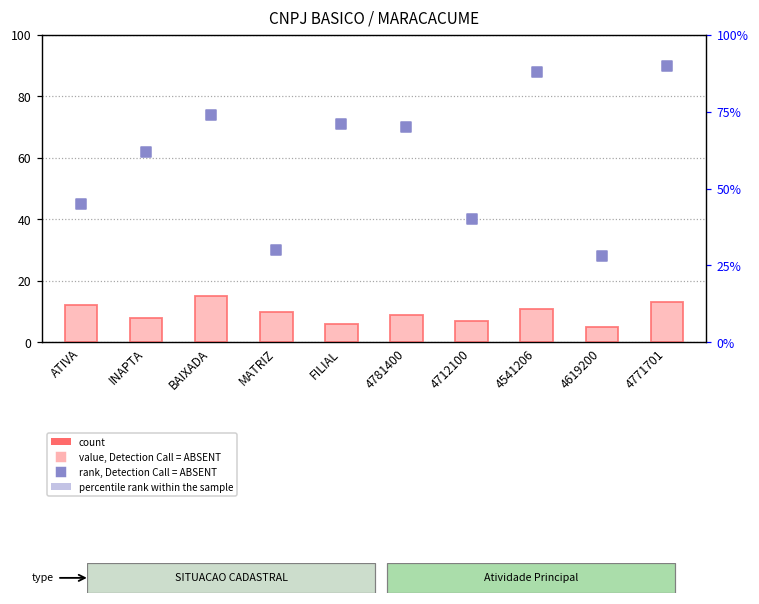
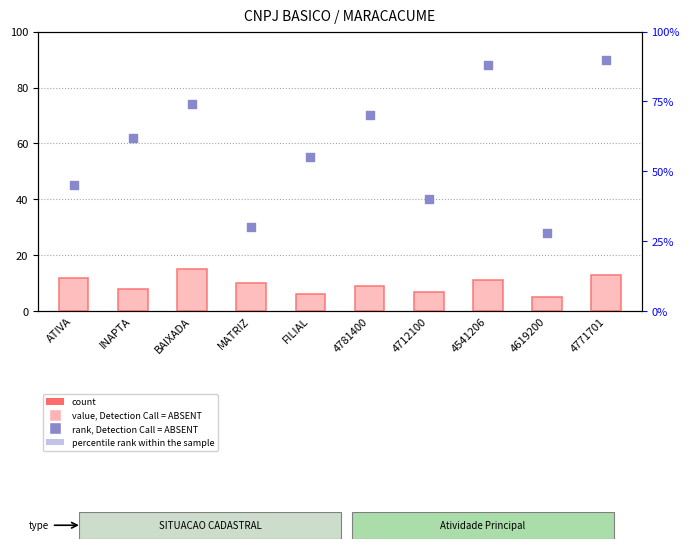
  {
    "percentile rank within the sample": {
-     "FILIAL": "71%"
+     "FILIAL": "55%"
    }
  }
